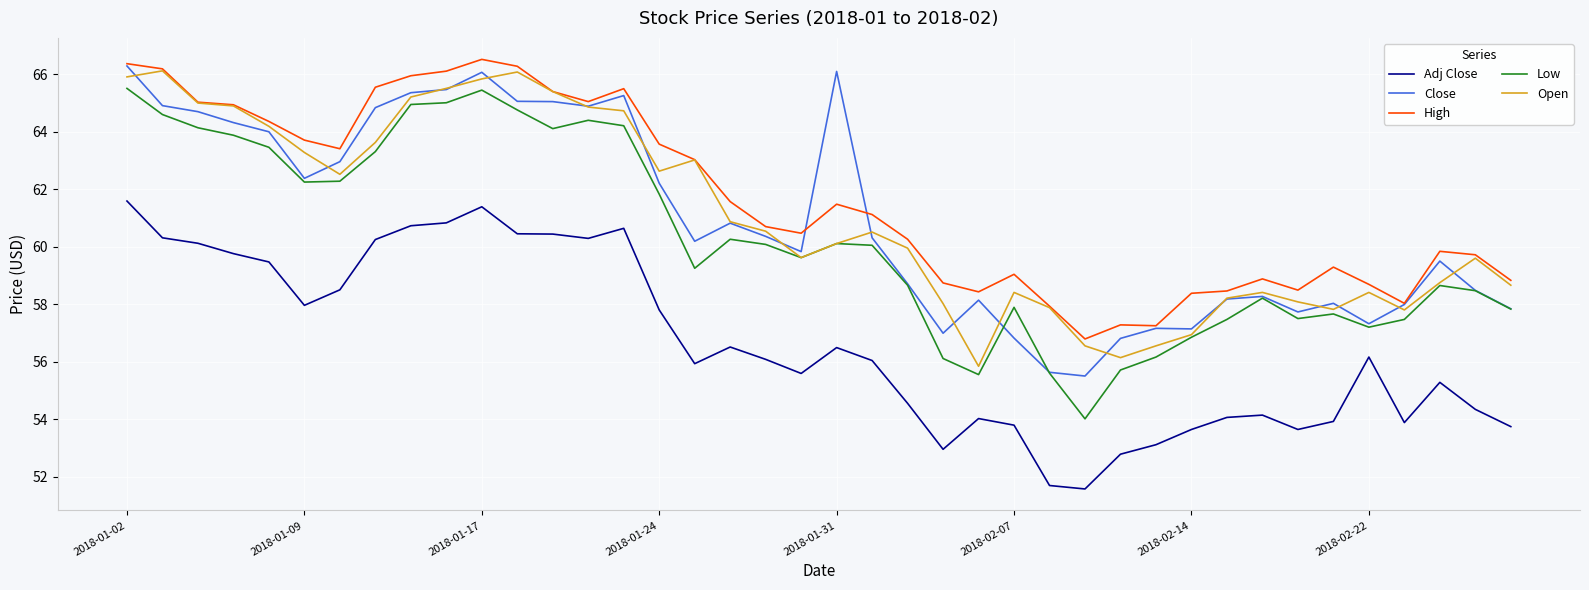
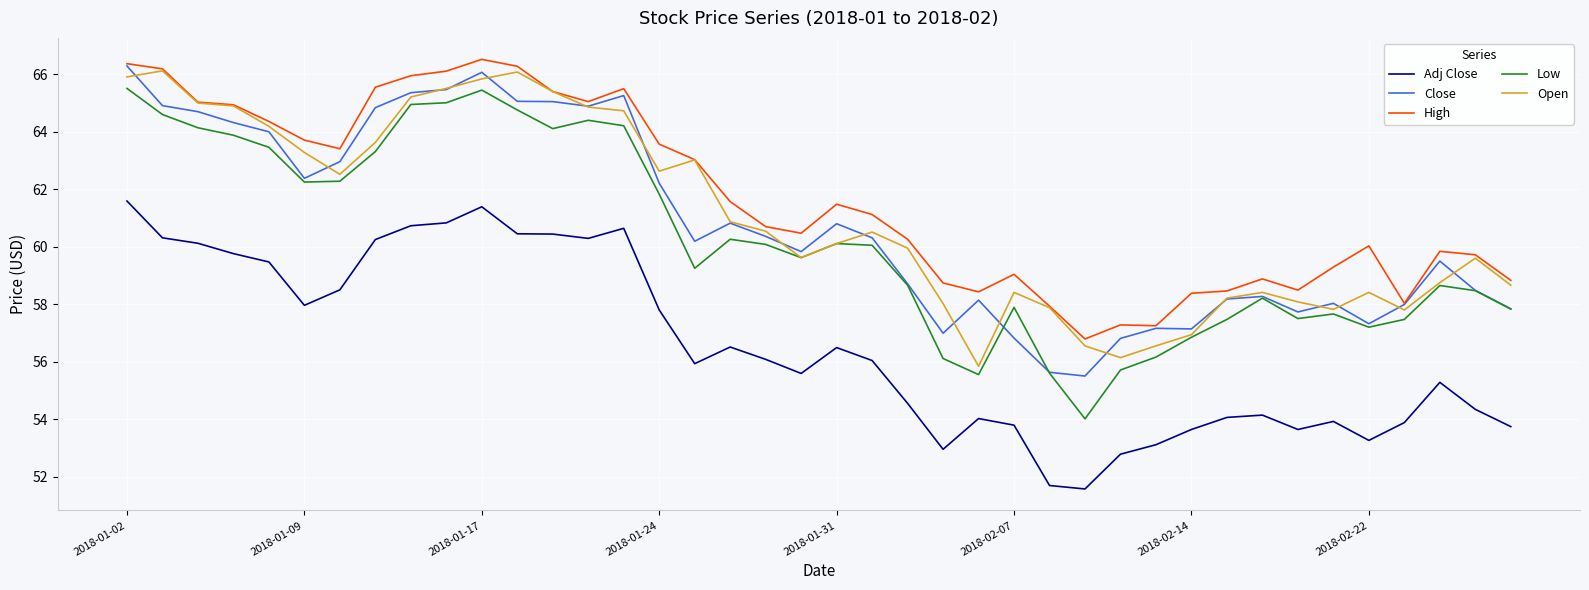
  {
    "Adj Close": {
      "2018-01-02": 61.6,
      "2018-01-09": 58.0,
      "2018-01-17": 61.4,
      "2018-01-24": 57.8,
      "2018-01-31": 56.5,
      "2018-02-07": 53.8,
      "2018-02-14": 53.6,
-     "2018-02-22": 56.2
+     "2018-02-22": 53.3
    },
    "Close": {
      "2018-01-09": 62.4,
      "2018-01-17": 66.1,
      "2018-01-24": 62.2,
-     "2018-01-31": 66.1,
+     "2018-01-31": 60.8,
      "2018-02-07": 56.8,
      "2018-02-14": 57.1,
      "2018-02-22": 57.3
    },
    "High": {
      "2018-01-09": 63.7,
      "2018-01-17": 66.5,
      "2018-01-24": 63.6,
      "2018-01-31": 61.5,
      "2018-02-07": 59.0,
      "2018-02-14": 58.4,
-     "2018-02-22": 58.7
+     "2018-02-22": 60.0
    },
    "Low": {
      "2018-01-02": 65.5,
      "2018-01-09": 62.3,
      "2018-01-17": 65.5,
      "2018-01-24": 61.8,
      "2018-02-07": 57.9,
      "2018-02-22": 57.2
    },
    "Open": {
      "2018-01-02": 65.9,
      "2018-01-09": 63.3,
      "2018-01-17": 65.8,
      "2018-01-24": 62.6,
      "2018-02-07": 58.4,
      "2018-02-22": 58.4
    }
  }
